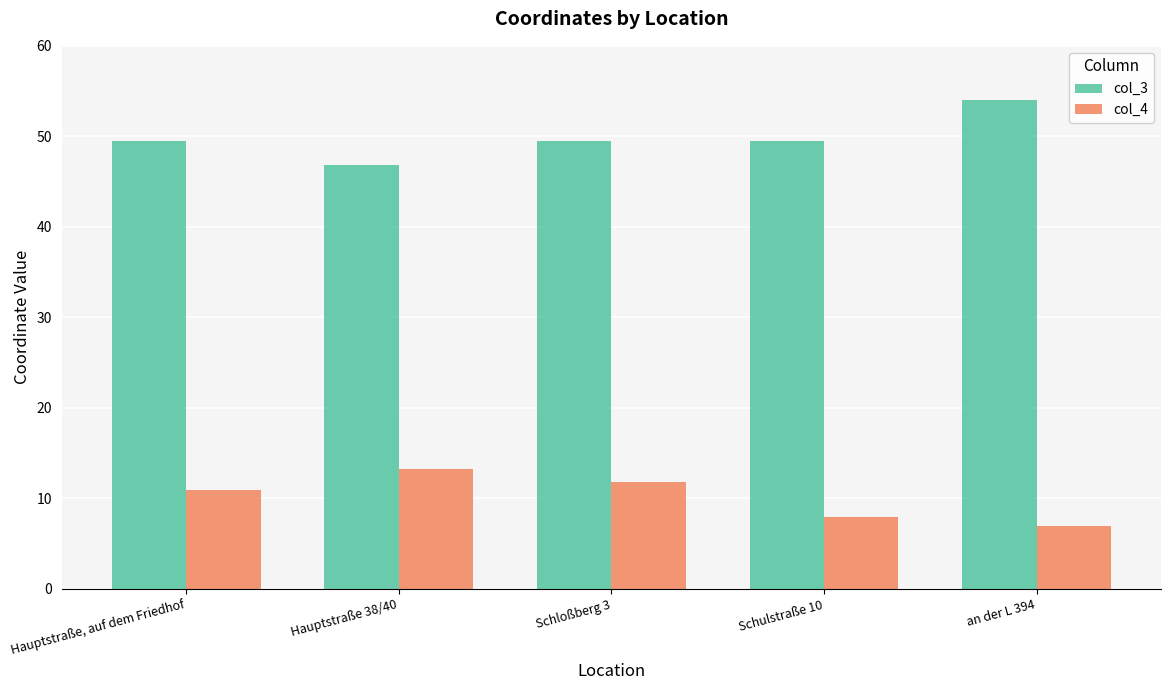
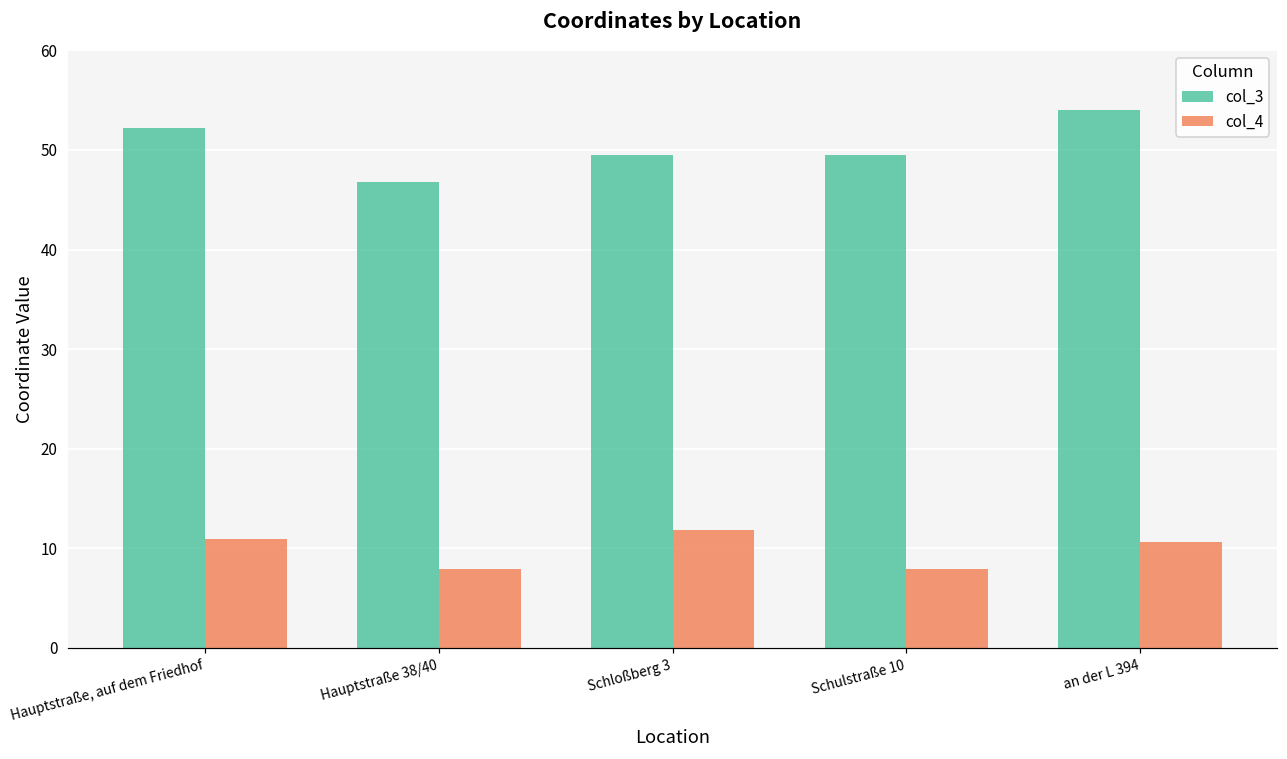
  {
    "col_3": {
-     "Hauptstraße, auf dem Friedhof": 50,
+     "Hauptstraße, auf dem Friedhof": 52,
      "Hauptstraße 38/40": 47,
      "Schloßberg 3": 50,
      "Schulstraße 10": 50,
      "an der L 394": 54
    },
    "col_4": {
      "Hauptstraße, auf dem Friedhof": 11,
-     "Hauptstraße 38/40": 13,
+     "Hauptstraße 38/40": 8,
      "Schloßberg 3": 12,
      "Schulstraße 10": 8,
-     "an der L 394": 7
+     "an der L 394": 11
    }
  }
